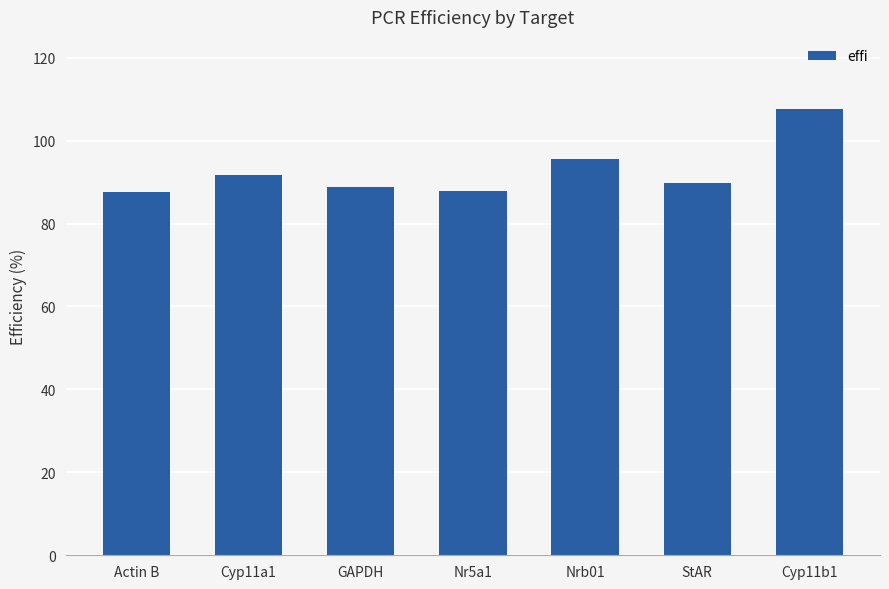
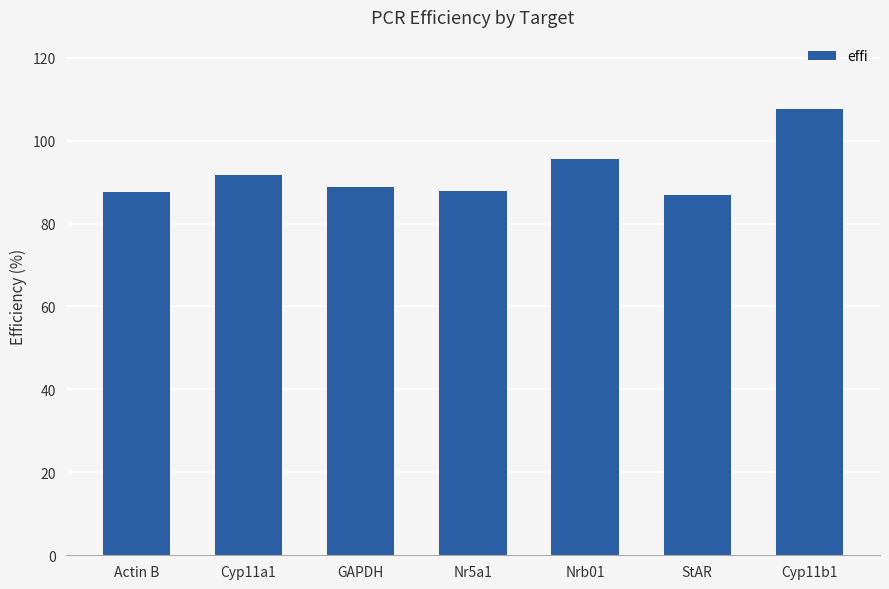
  {
    "Actin B": 88,
    "Cyp11a1": 92,
    "GAPDH": 89,
    "Nr5a1": 88,
    "Nrb01": 95,
-   "StAR": 90,
+   "StAR": 87,
    "Cyp11b1": 108
  }
